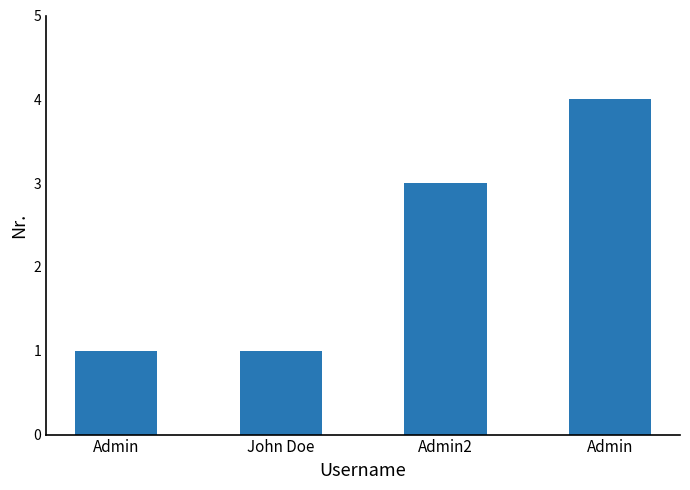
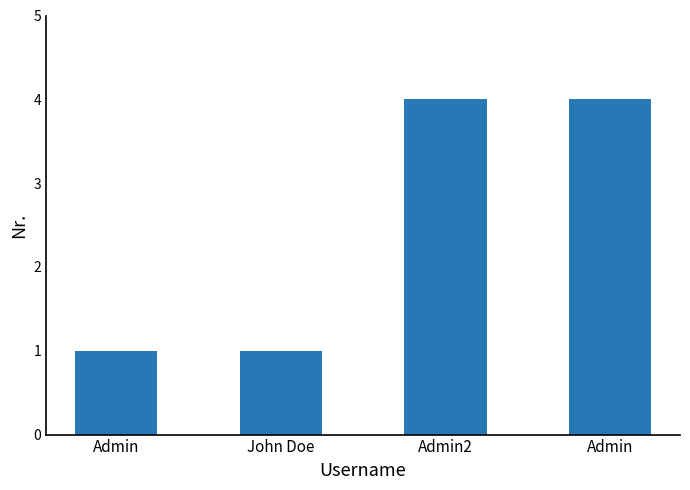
  {
    "John Doe": 1,
-   "Admin2": 3
+   "Admin2": 4
  }
